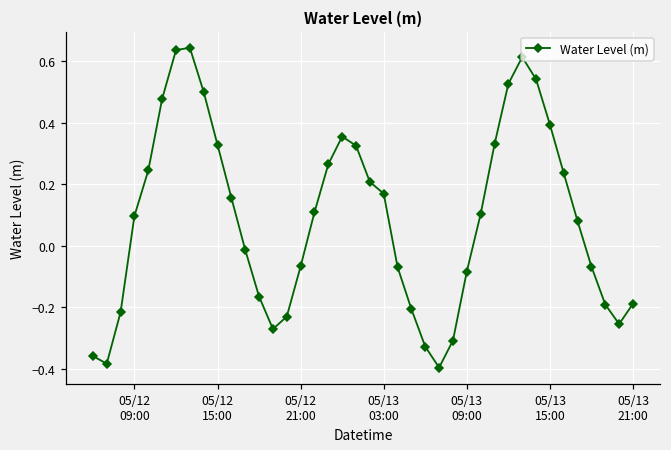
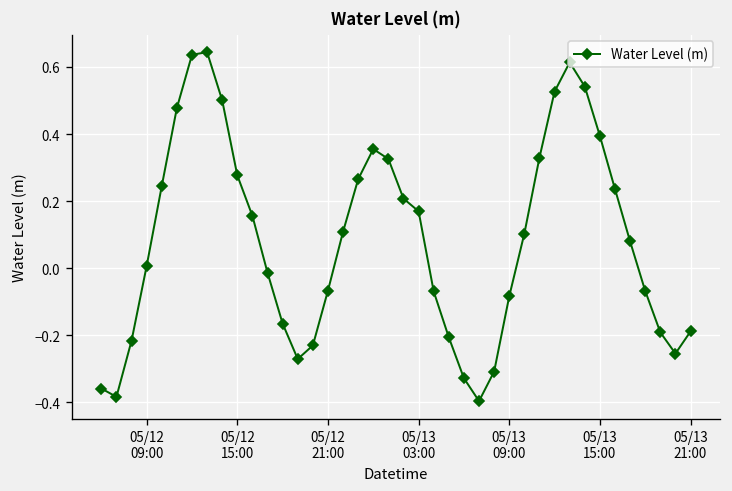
  {
-   "05/12 09:00": 0.10,
-   "05/12 15:00": 0.33,
+   "05/12 09:00": 0.01,
+   "05/12 15:00": 0.28,
    "05/12 21:00": -0.07,
    "05/13 03:00": 0.17,
    "05/13 09:00": -0.08,
    "05/13 15:00": 0.39,
    "05/13 21:00": -0.19
  }
